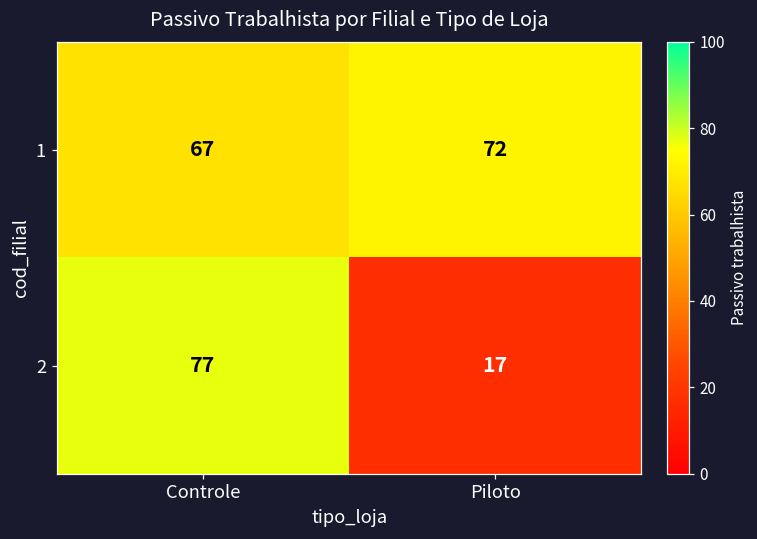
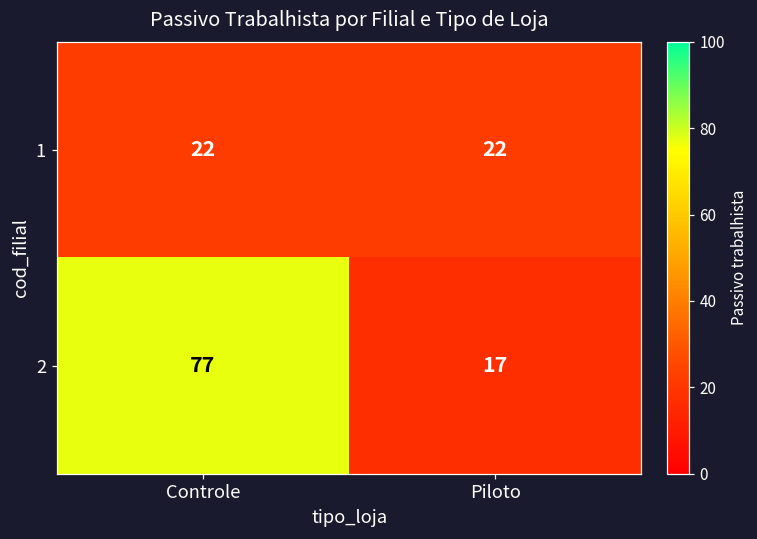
  {
    "1": {
-     "Controle": 67,
-     "Piloto": 72
+     "Controle": 22,
+     "Piloto": 22
    },
    "2": {
      "Controle": 77,
      "Piloto": 17
    }
  }
